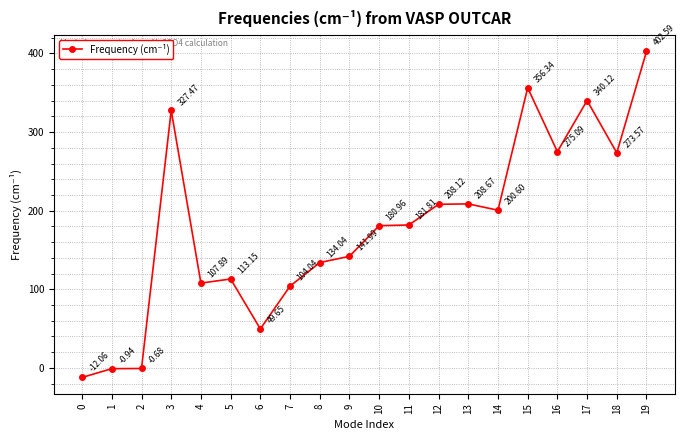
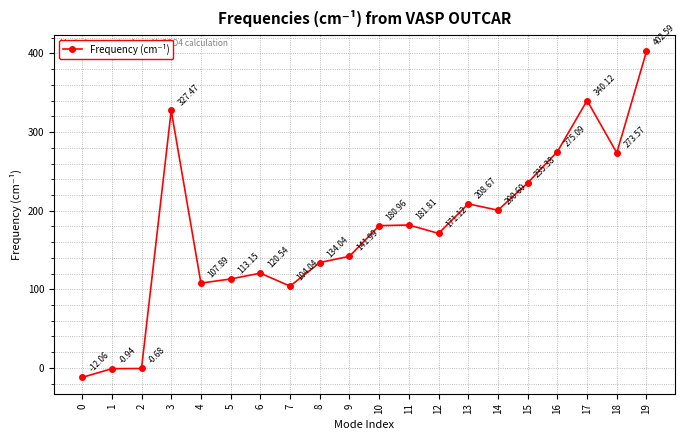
  {
    "1": -0.94,
    "2": -0.68,
    "3": 327.47,
-   "6": 49.65,
+   "6": 120.54,
    "9": 141.99,
    "10": 180.96,
    "11": 181.81,
-   "12": 208.12,
+   "12": 171.12,
    "13": 208.67,
-   "15": 356.34,
+   "15": 235.38,
    "16": 275.09,
    "17": 340.12,
    "18": 273.57,
    "19": 402.59
  }
